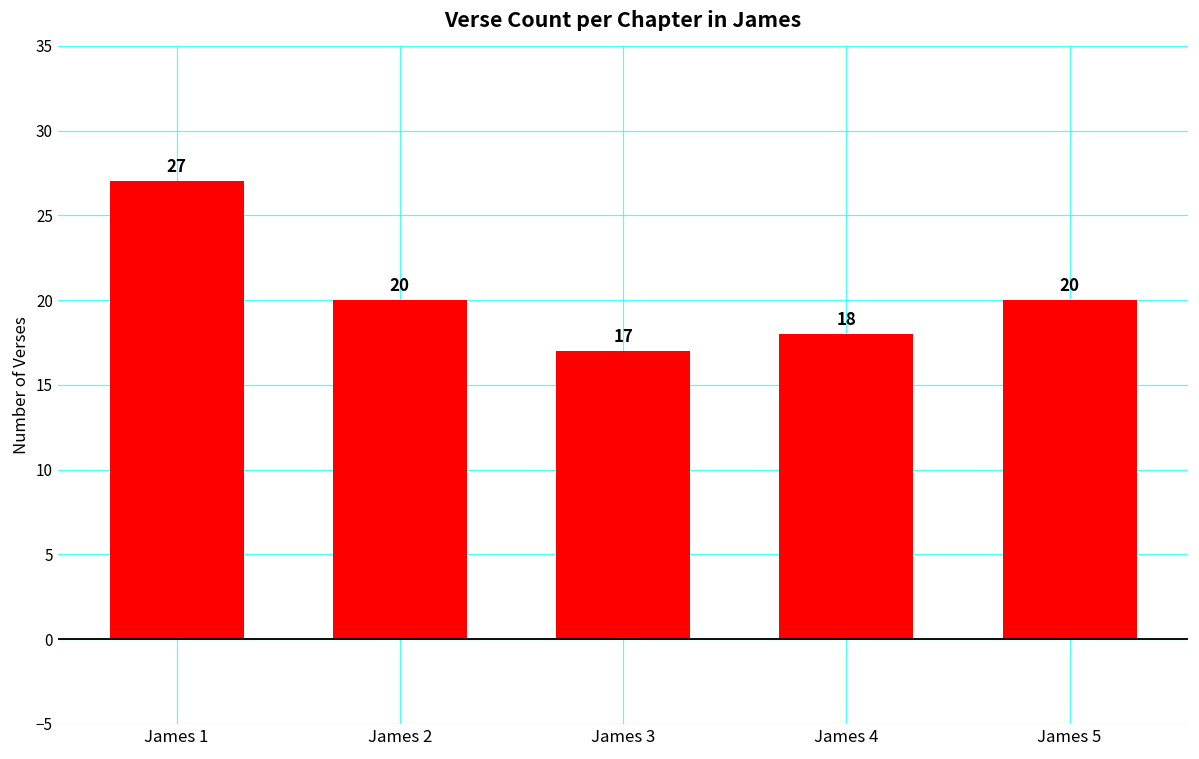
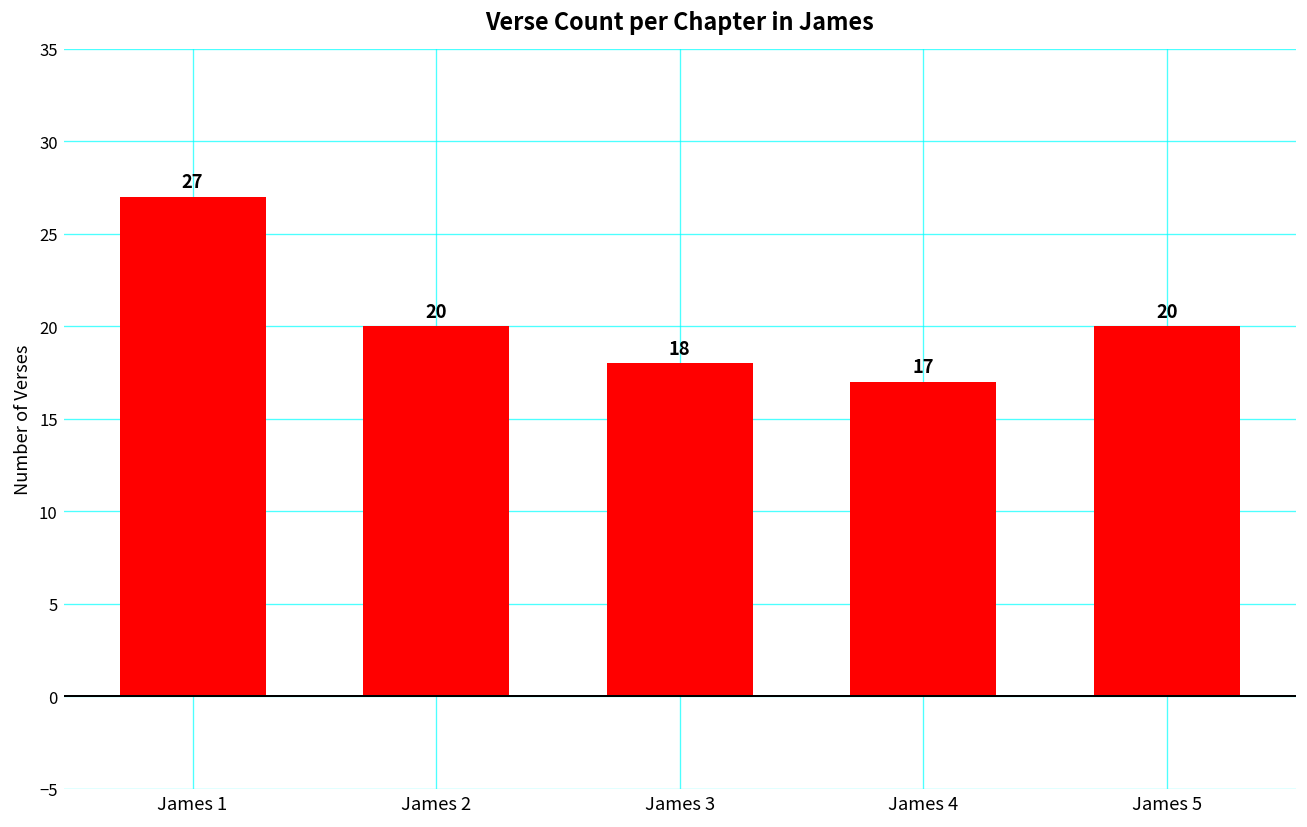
  {
    "James 1": 27,
    "James 2": 20,
-   "James 3": 17,
-   "James 4": 18,
+   "James 3": 18,
+   "James 4": 17,
    "James 5": 20
  }
